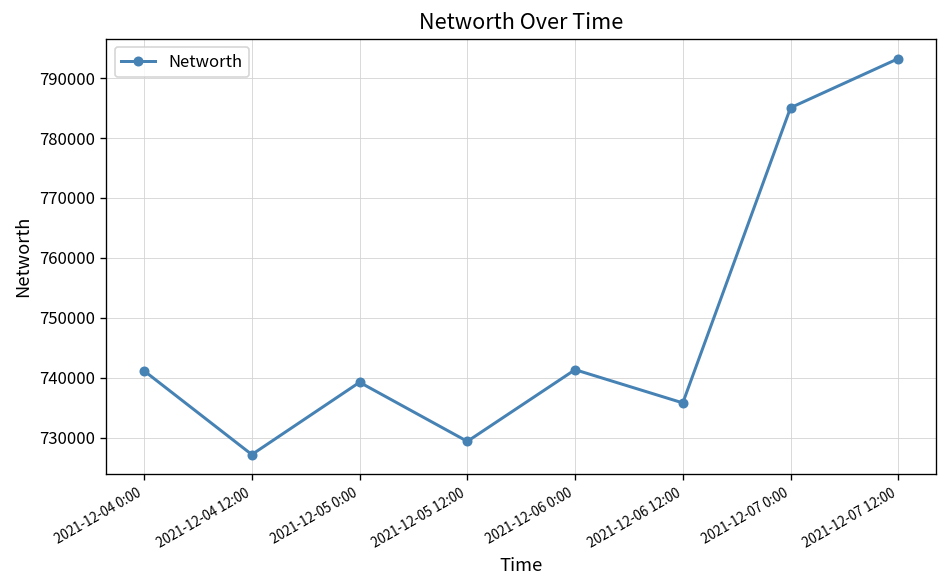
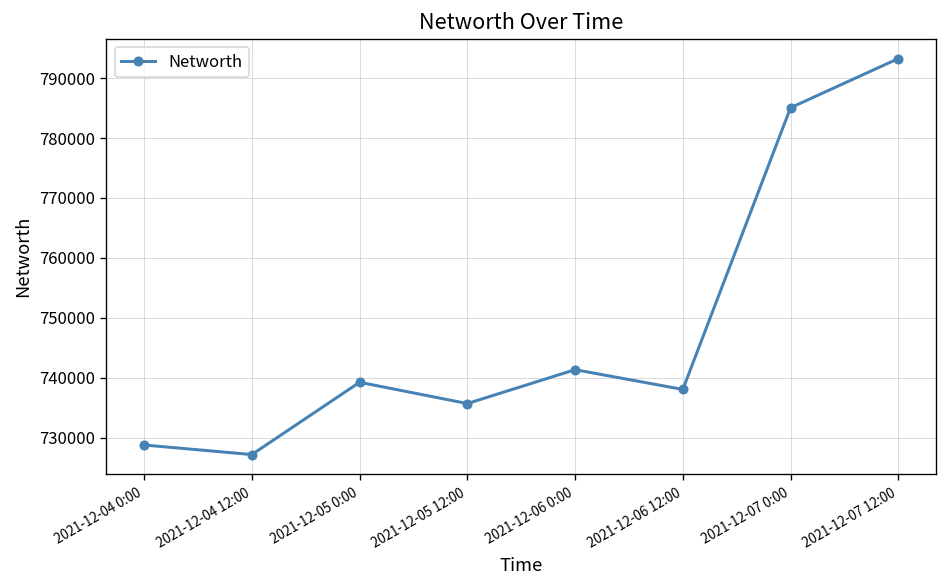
  {
-   "2021-12-04 0:00": 741000,
+   "2021-12-04 0:00": 729000,
    "2021-12-04 12:00": 727000,
    "2021-12-05 0:00": 739000,
-   "2021-12-05 12:00": 729000,
+   "2021-12-05 12:00": 736000,
    "2021-12-06 0:00": 741000,
-   "2021-12-06 12:00": 736000,
+   "2021-12-06 12:00": 738000,
    "2021-12-07 0:00": 785000,
    "2021-12-07 12:00": 793000
  }
